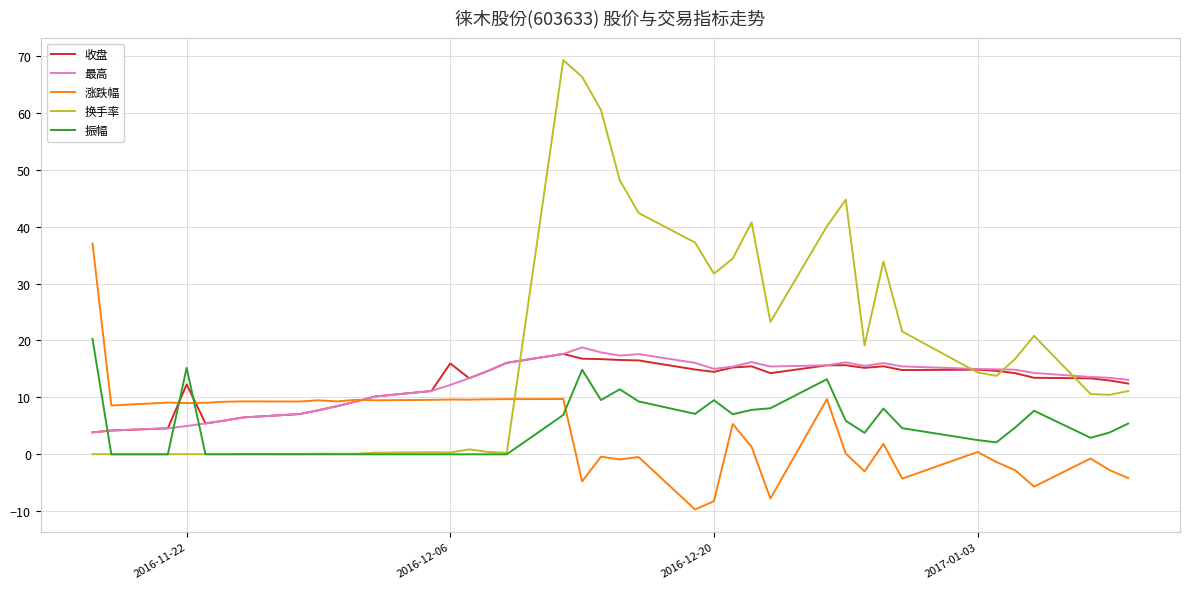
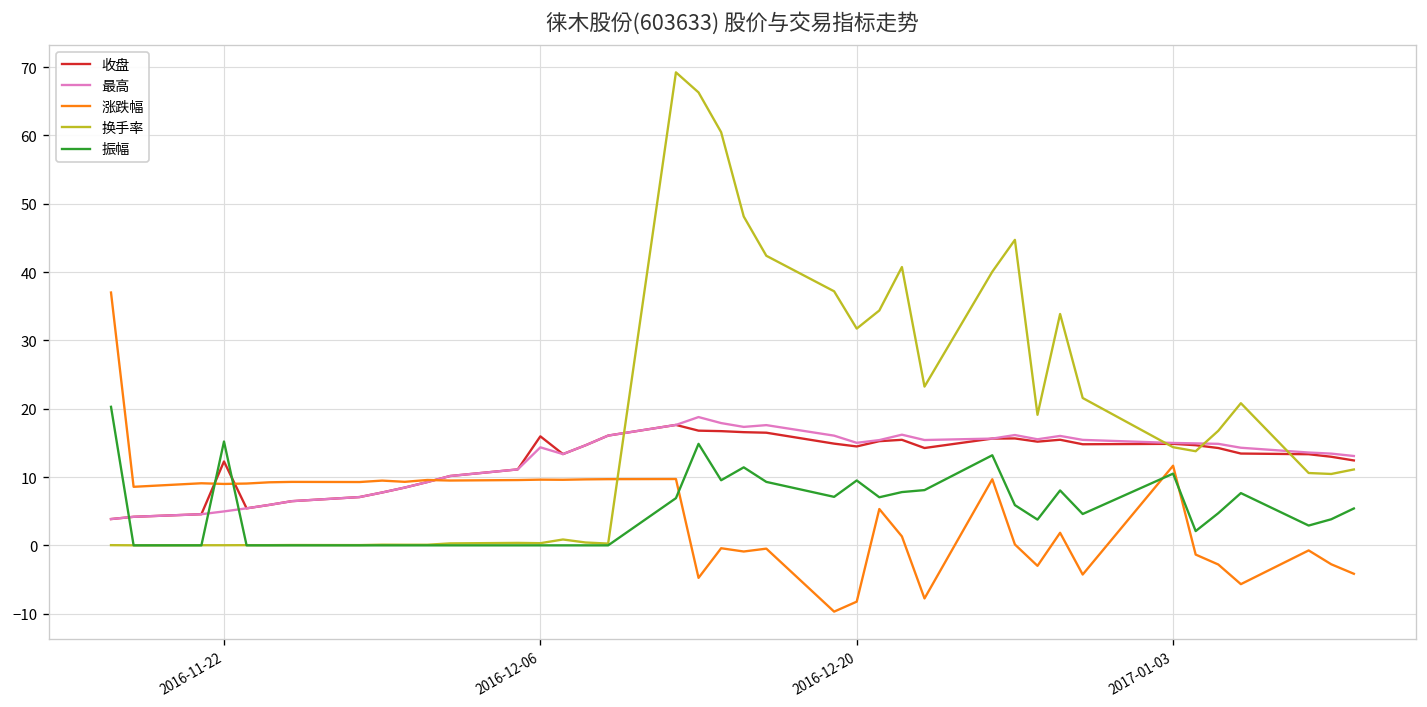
  {
    "收盘": {
      "2016-11-22": 12,
      "2016-12-06": 16,
      "2016-12-20": 14
    },
    "最高": {
      "2016-11-22": 5,
-     "2016-12-06": 12,
+     "2016-12-06": 14,
      "2016-12-20": 15
    },
    "涨跌幅": {
      "2016-11-22": 9,
      "2016-12-06": 10,
      "2016-12-20": -8,
-     "2017-01-03": 0
+     "2017-01-03": 12
    },
    "换手率": {
      "2016-11-22": 0,
      "2016-12-20": 32,
      "2017-01-03": 14
    },
    "振幅": {
      "2016-11-22": 15,
      "2016-12-20": 10,
-     "2017-01-03": 3
+     "2017-01-03": 11
    }
  }
